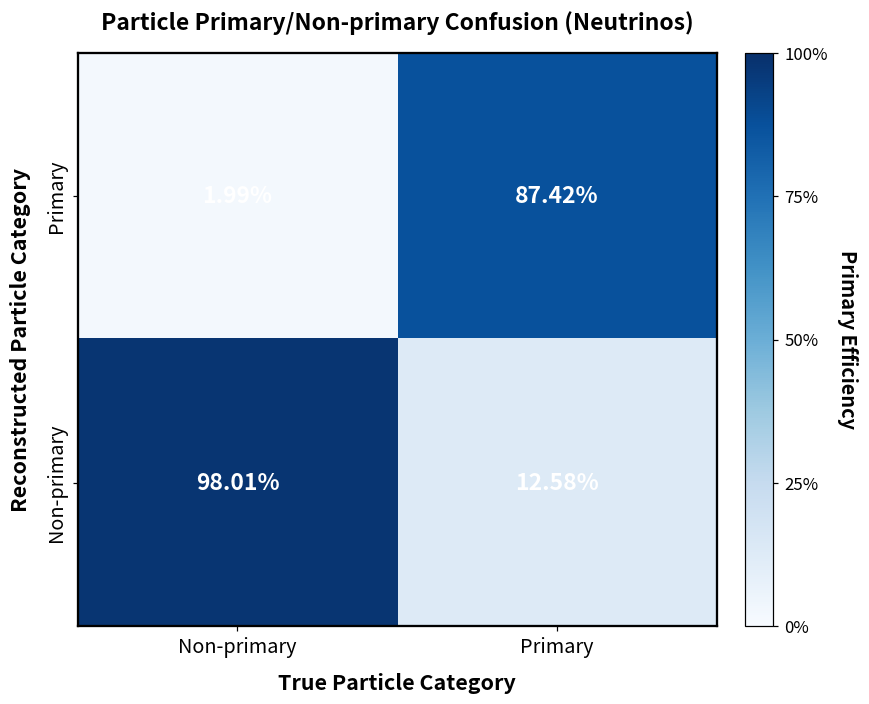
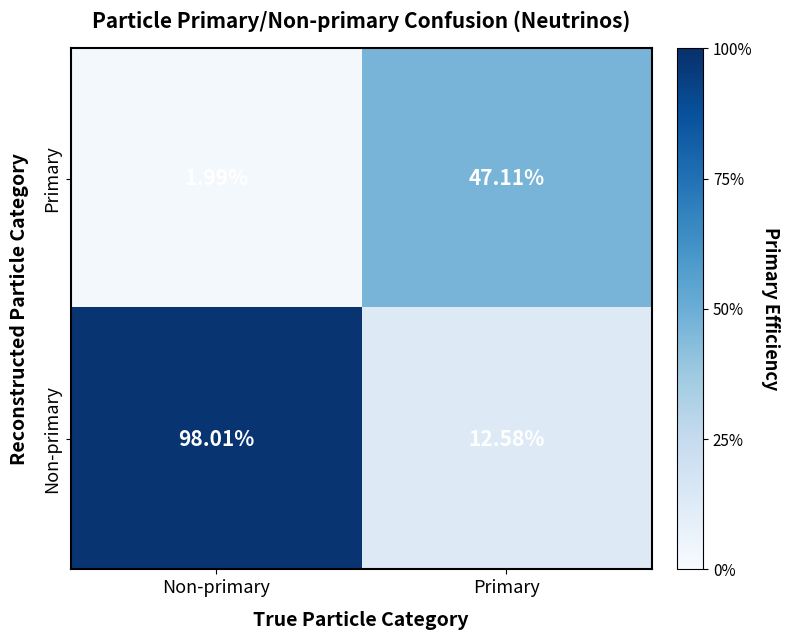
  {
    "Primary": {
-     "Primary": "87.42%"
+     "Primary": "47.11%"
    },
    "Non-primary": {
      "Non-primary": "98.01%"
    }
  }
